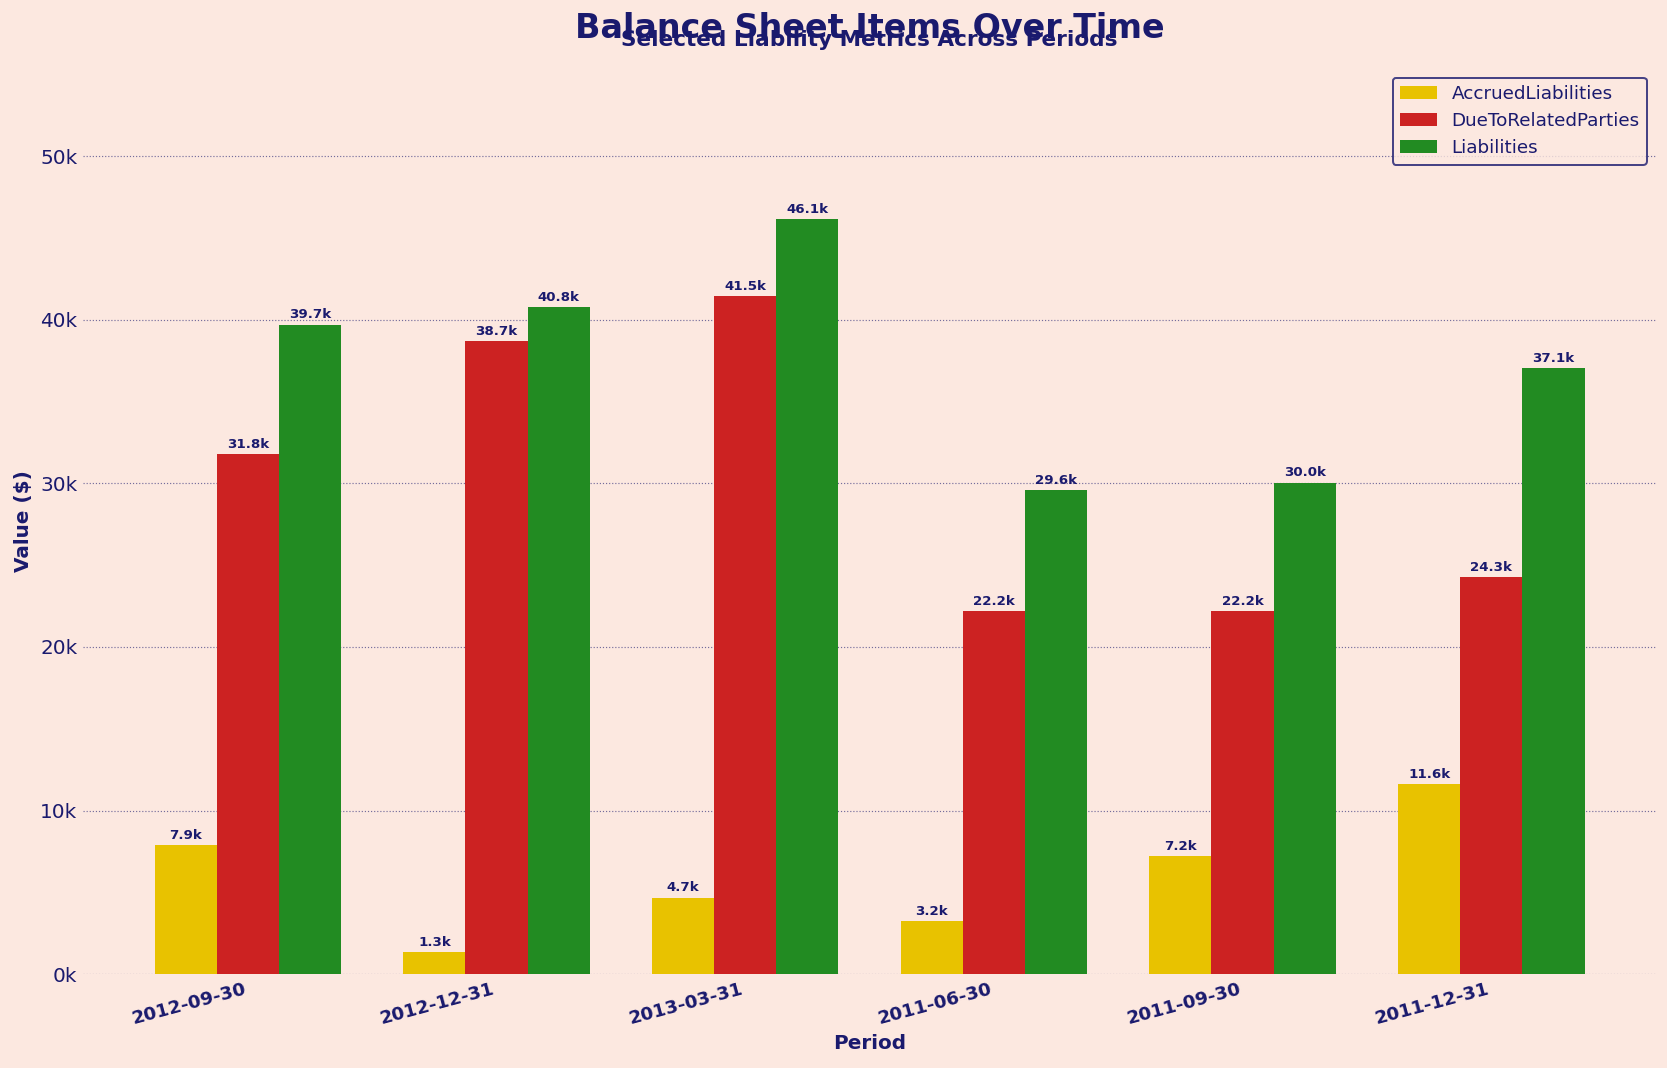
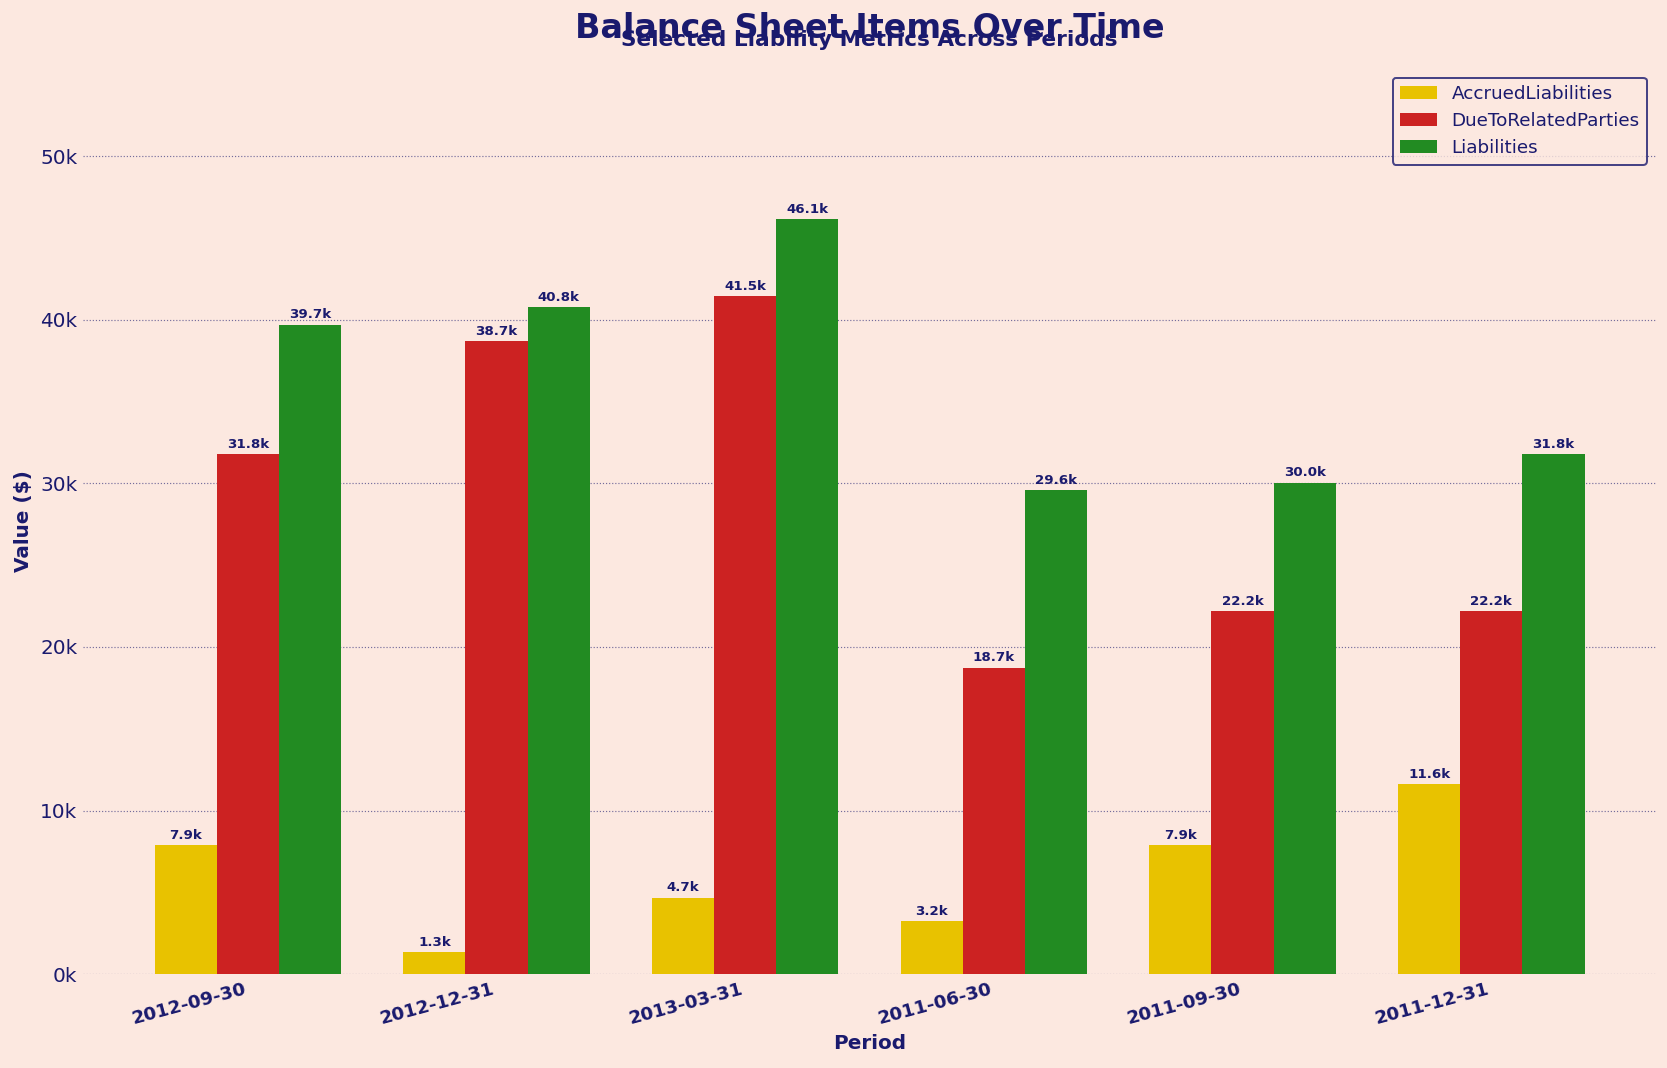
  {
    "AccruedLiabilities": {
      "2012-09-30": "7.9k",
      "2012-12-31": "1.3k",
      "2013-03-31": "4.7k",
      "2011-06-30": "3.2k",
-     "2011-09-30": "7.2k",
+     "2011-09-30": "7.9k",
      "2011-12-31": "11.6k"
    },
    "DueToRelatedParties": {
      "2012-09-30": "31.8k",
      "2012-12-31": "38.7k",
      "2013-03-31": "41.5k",
-     "2011-06-30": "22.2k",
+     "2011-06-30": "18.7k",
      "2011-09-30": "22.2k",
-     "2011-12-31": "24.3k"
+     "2011-12-31": "22.2k"
    },
    "Liabilities": {
      "2012-09-30": "39.7k",
      "2012-12-31": "40.8k",
      "2013-03-31": "46.1k",
      "2011-06-30": "29.6k",
      "2011-09-30": "30.0k",
-     "2011-12-31": "37.1k"
+     "2011-12-31": "31.8k"
    }
  }
